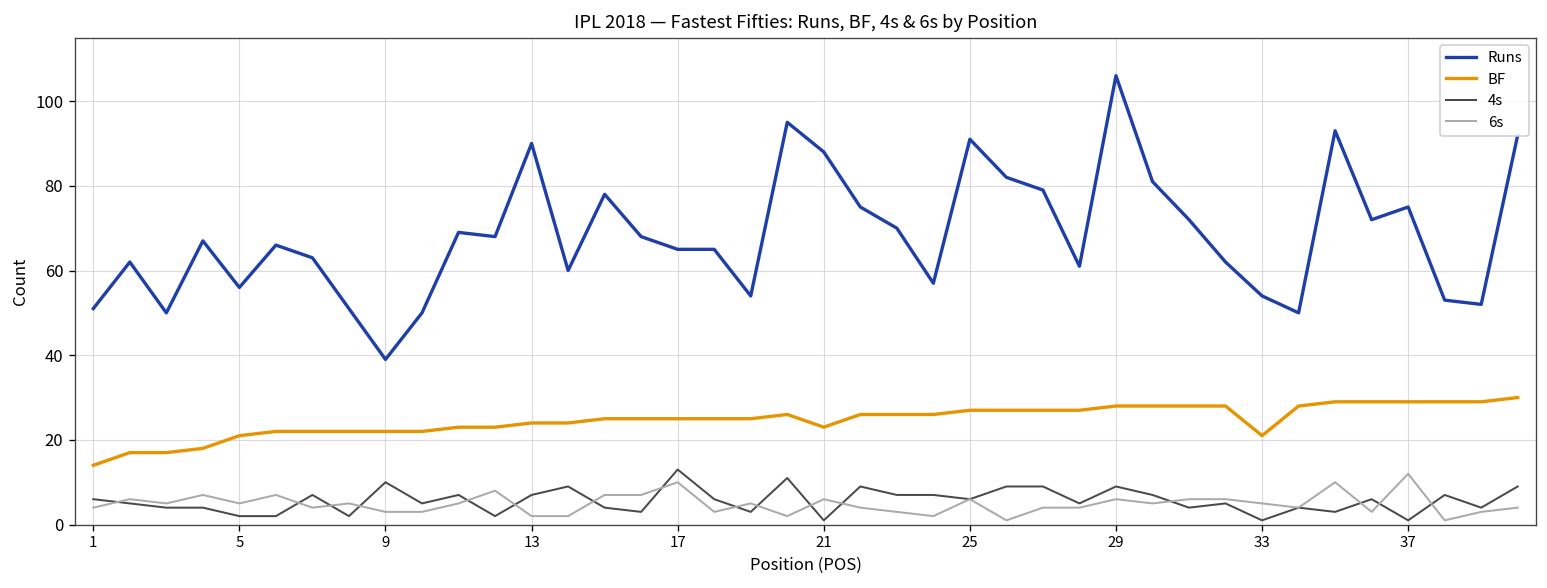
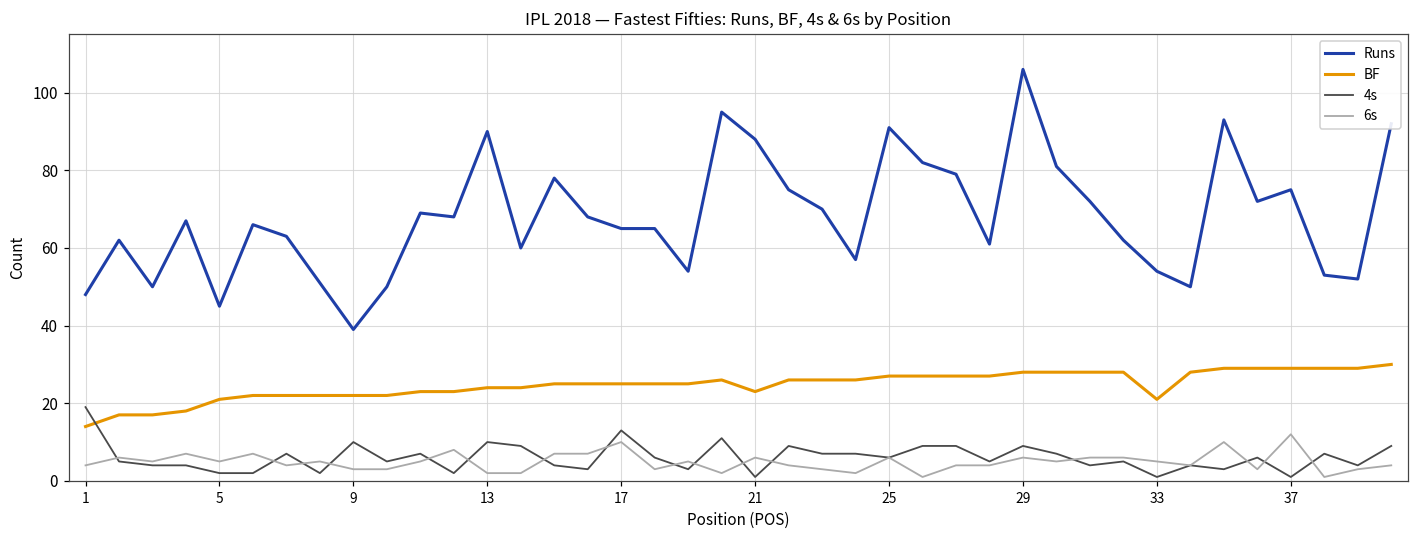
  {
    "Runs": {
-     "1": 51,
-     "5": 56,
+     "1": 48,
+     "5": 45,
      "9": 39,
      "13": 90,
      "17": 65,
      "21": 88,
      "25": 91,
      "29": 106,
      "33": 54,
      "37": 75
    },
    "BF": {
      "1": 14,
      "5": 21,
      "9": 22,
      "13": 24,
      "17": 25,
      "21": 23,
      "25": 27,
      "29": 28,
      "33": 21,
      "37": 29
    },
    "4s": {
-     "1": 6,
+     "1": 19,
      "5": 2,
      "9": 10,
-     "13": 7,
+     "13": 10,
      "17": 13,
      "21": 1,
      "29": 9,
      "33": 1,
      "37": 1
    },
    "6s": {
      "1": 4,
      "5": 5,
      "9": 3,
      "13": 2,
      "17": 10,
      "21": 6,
      "29": 6,
      "33": 5,
      "37": 12
    }
  }
